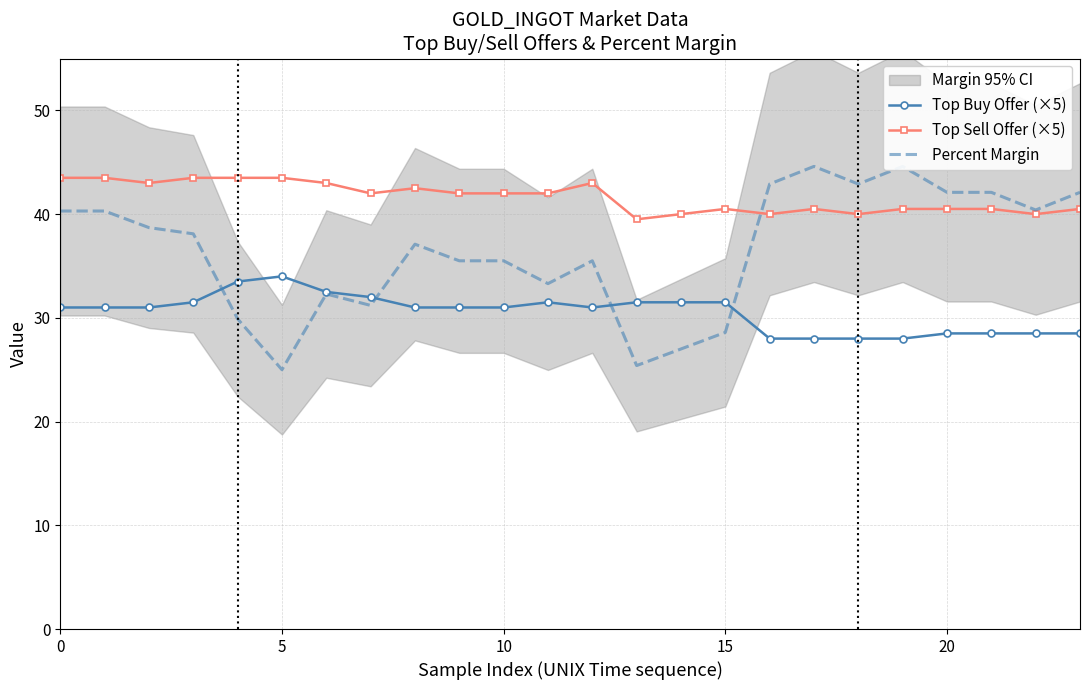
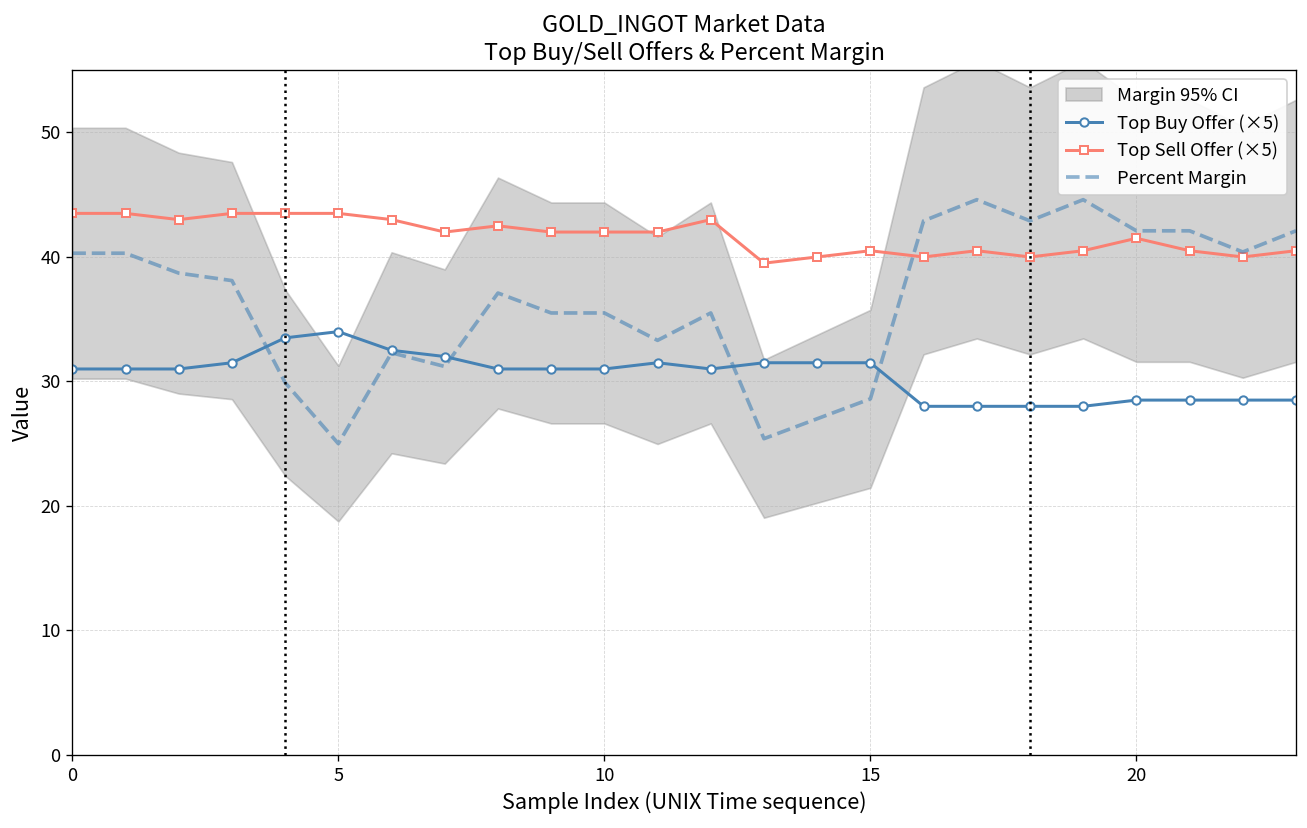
  {
    "Top Sell Offer (×5)": {
      "0": 43.5,
      "5": 43.5,
      "10": 42.0,
      "15": 40.5,
-     "20": 40.5
+     "20": 41.5
    }
  }
